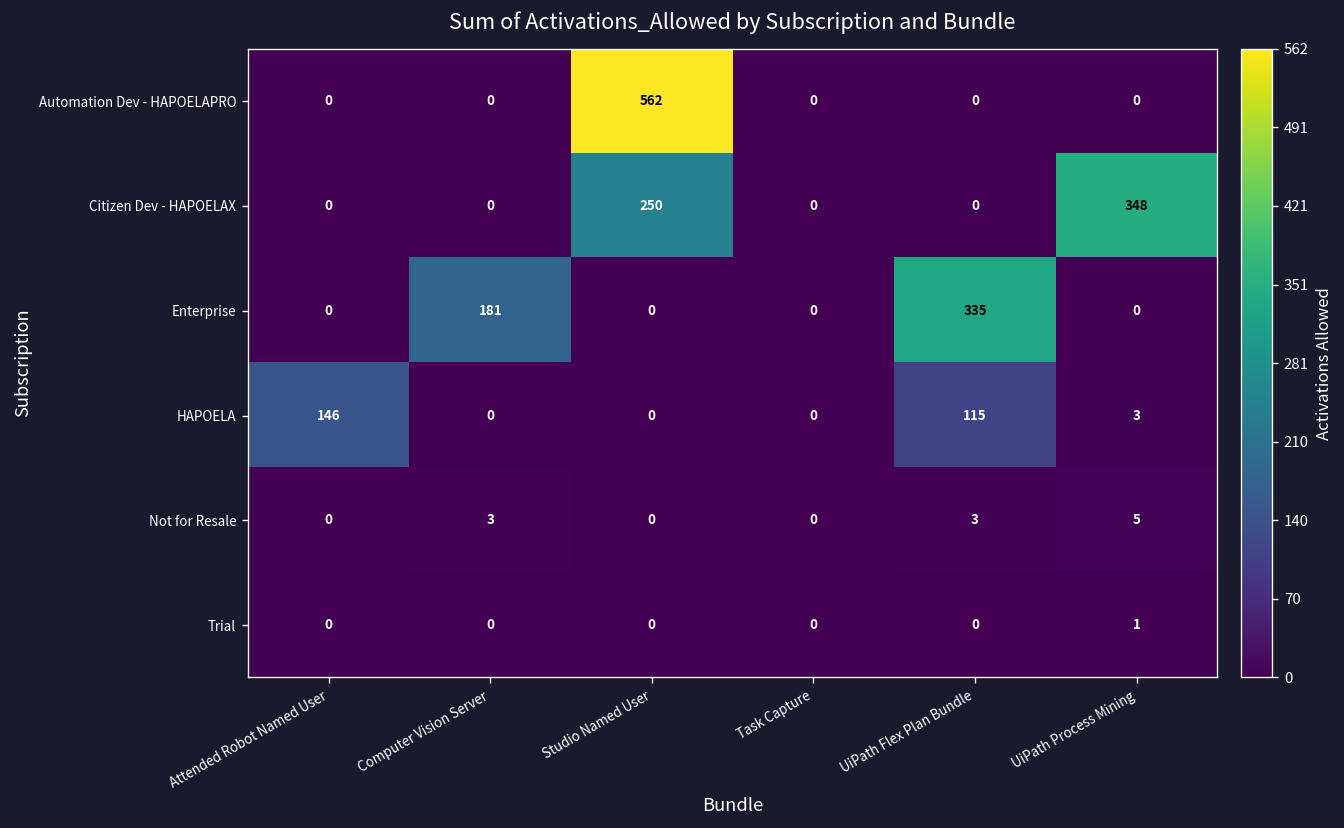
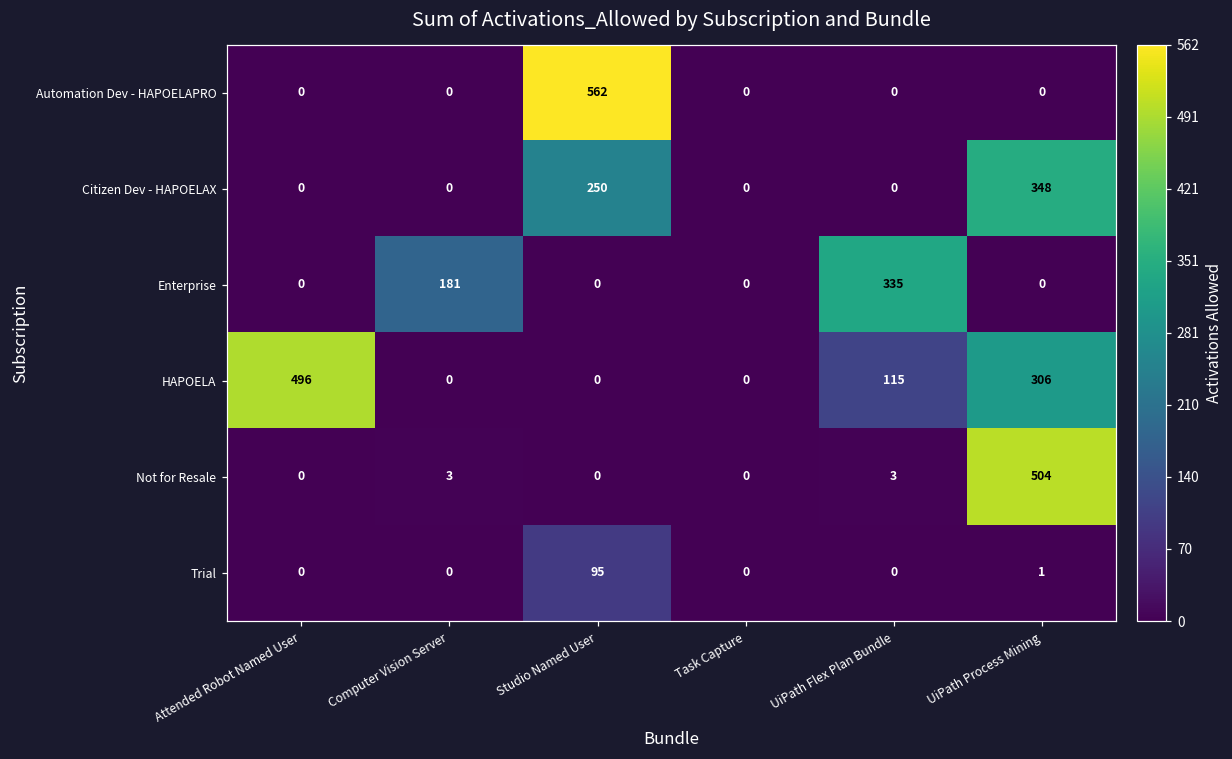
  {
    "Automation Dev - HAPOELAPRO": {
      "Attended Robot Named User": 0,
      "Computer Vision Server": 0,
      "Studio Named User": 562,
      "Task Capture": 0,
      "UiPath Flex Plan Bundle": 0,
      "UiPath Process Mining": 0
    },
    "Citizen Dev - HAPOELAX": {
      "Attended Robot Named User": 0,
      "Computer Vision Server": 0,
      "Studio Named User": 250,
      "Task Capture": 0,
      "UiPath Flex Plan Bundle": 0,
      "UiPath Process Mining": 348
    },
    "Enterprise": {
      "Attended Robot Named User": 0,
      "Computer Vision Server": 181,
      "Studio Named User": 0,
      "Task Capture": 0,
      "UiPath Flex Plan Bundle": 335,
      "UiPath Process Mining": 0
    },
    "HAPOELA": {
-     "Attended Robot Named User": 146,
+     "Attended Robot Named User": 496,
      "Computer Vision Server": 0,
      "Studio Named User": 0,
      "Task Capture": 0,
      "UiPath Flex Plan Bundle": 115,
-     "UiPath Process Mining": 3
+     "UiPath Process Mining": 306
    },
    "Not for Resale": {
      "Attended Robot Named User": 0,
      "Computer Vision Server": 3,
      "Studio Named User": 0,
      "Task Capture": 0,
      "UiPath Flex Plan Bundle": 3,
-     "UiPath Process Mining": 5
+     "UiPath Process Mining": 504
    },
    "Trial": {
      "Attended Robot Named User": 0,
      "Computer Vision Server": 0,
-     "Studio Named User": 0,
+     "Studio Named User": 95,
      "Task Capture": 0,
      "UiPath Flex Plan Bundle": 0,
      "UiPath Process Mining": 1
    }
  }
